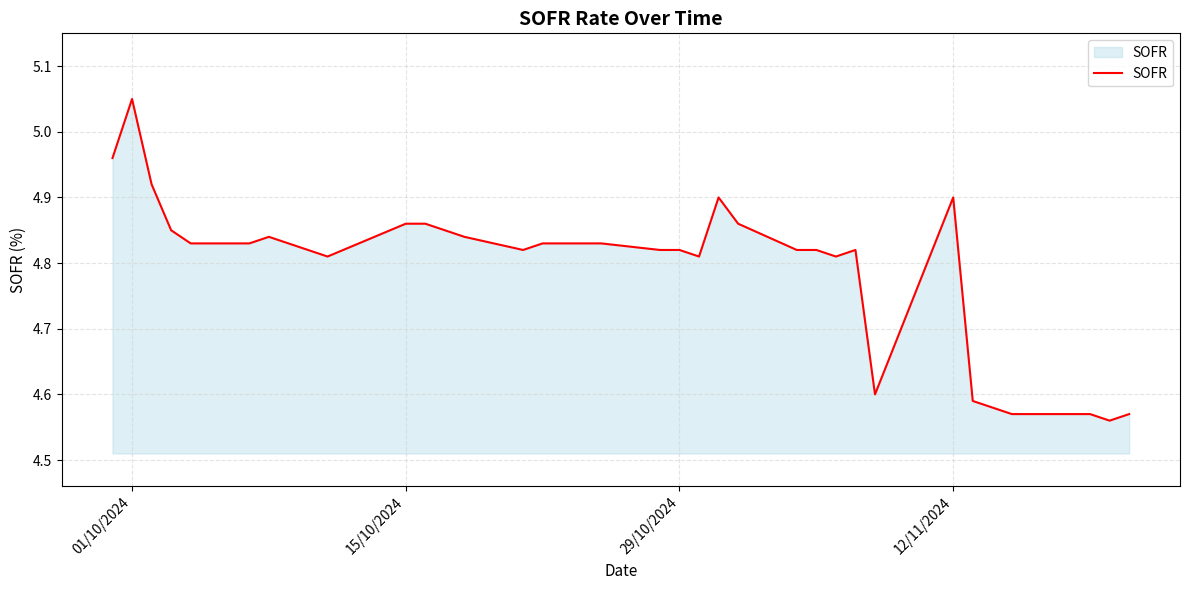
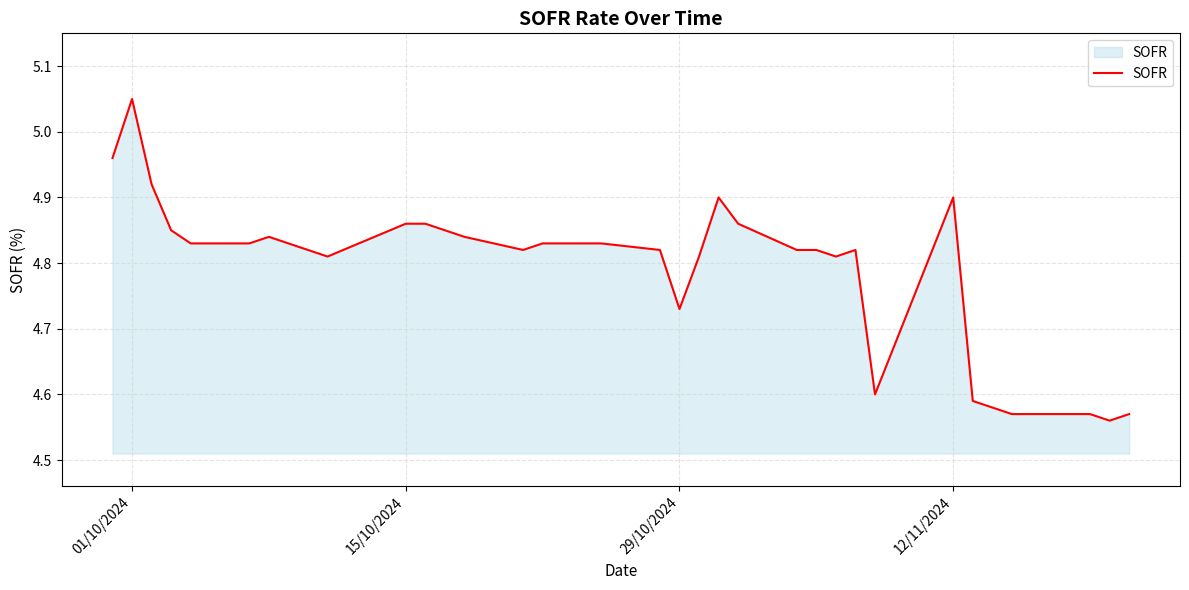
  {
    "01/10/2024": 5.05,
    "15/10/2024": 4.86,
-   "29/10/2024": 4.82,
+   "29/10/2024": 4.73,
    "12/11/2024": 4.90
  }
